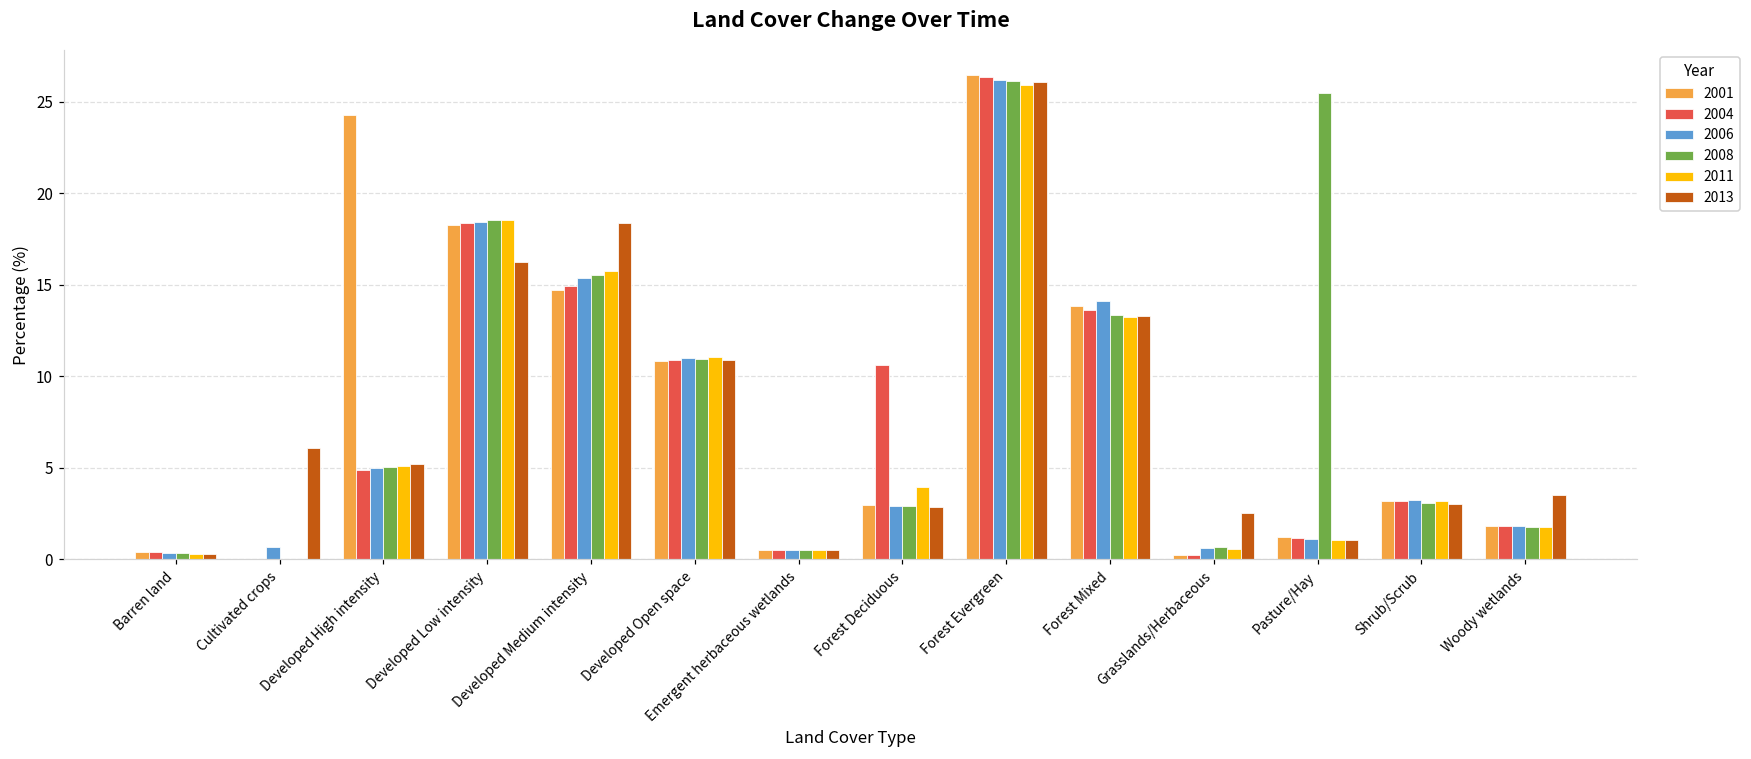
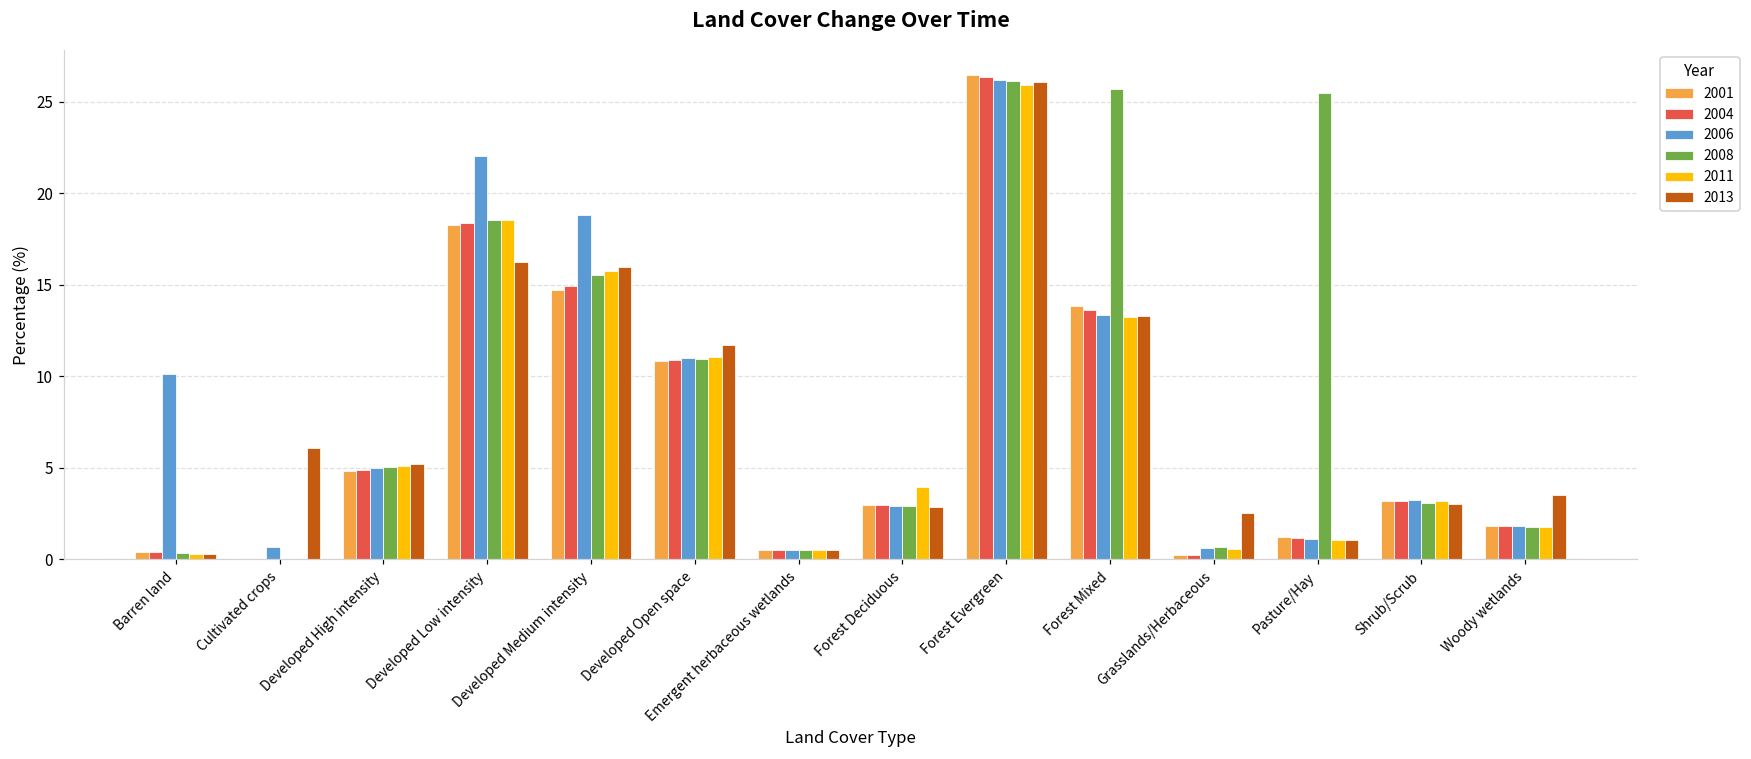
  {
    "2001": {
      "Barren land": 0.4,
-     "Developed High intensity": 24.2,
+     "Developed High intensity": 4.8,
      "Developed Low intensity": 18.3,
      "Developed Medium intensity": 14.7,
      "Developed Open space": 10.9,
      "Emergent herbaceous wetlands": 0.5,
      "Forest Deciduous": 3.0,
      "Forest Evergreen": 26.5,
      "Forest Mixed": 13.8,
      "Grasslands/Herbaceous": 0.3,
      "Pasture/Hay": 1.2,
      "Shrub/Scrub": 3.2,
      "Woody wetlands": 1.8
    },
    "2004": {
      "Barren land": 0.4,
      "Developed High intensity": 4.9,
      "Developed Low intensity": 18.4,
      "Developed Medium intensity": 15.0,
      "Developed Open space": 10.9,
      "Emergent herbaceous wetlands": 0.5,
-     "Forest Deciduous": 10.6,
+     "Forest Deciduous": 3.0,
      "Forest Evergreen": 26.4,
      "Forest Mixed": 13.6,
      "Grasslands/Herbaceous": 0.2,
      "Pasture/Hay": 1.2,
      "Shrub/Scrub": 3.2,
      "Woody wetlands": 1.8
    },
    "2006": {
-     "Barren land": 0.4,
+     "Barren land": 10.1,
      "Cultivated crops": 0.7,
      "Developed High intensity": 5.0,
-     "Developed Low intensity": 18.4,
-     "Developed Medium intensity": 15.3,
+     "Developed Low intensity": 22.0,
+     "Developed Medium intensity": 18.8,
      "Developed Open space": 11.0,
      "Emergent herbaceous wetlands": 0.5,
      "Forest Deciduous": 2.9,
      "Forest Evergreen": 26.2,
-     "Forest Mixed": 14.1,
+     "Forest Mixed": 13.4,
      "Grasslands/Herbaceous": 0.6,
      "Pasture/Hay": 1.1,
      "Shrub/Scrub": 3.3,
      "Woody wetlands": 1.8
    },
    "2008": {
      "Barren land": 0.4,
      "Developed High intensity": 5.0,
      "Developed Low intensity": 18.5,
      "Developed Medium intensity": 15.5,
      "Developed Open space": 11.0,
      "Emergent herbaceous wetlands": 0.5,
      "Forest Deciduous": 2.9,
      "Forest Evergreen": 26.1,
-     "Forest Mixed": 13.3,
+     "Forest Mixed": 25.7,
      "Grasslands/Herbaceous": 0.7,
      "Pasture/Hay": 25.5,
      "Shrub/Scrub": 3.1,
      "Woody wetlands": 1.8
    },
    "2011": {
      "Barren land": 0.3,
      "Developed High intensity": 5.1,
      "Developed Low intensity": 18.5,
      "Developed Medium intensity": 15.8,
      "Developed Open space": 11.0,
      "Emergent herbaceous wetlands": 0.5,
      "Forest Deciduous": 3.9,
      "Forest Evergreen": 25.9,
      "Forest Mixed": 13.2,
      "Grasslands/Herbaceous": 0.6,
      "Pasture/Hay": 1.1,
      "Shrub/Scrub": 3.2,
      "Woody wetlands": 1.8
    },
    "2013": {
      "Barren land": 0.3,
      "Cultivated crops": 6.1,
      "Developed High intensity": 5.2,
      "Developed Low intensity": 16.2,
-     "Developed Medium intensity": 18.4,
-     "Developed Open space": 10.9,
+     "Developed Medium intensity": 16.0,
+     "Developed Open space": 11.7,
      "Emergent herbaceous wetlands": 0.5,
      "Forest Deciduous": 2.9,
      "Forest Evergreen": 26.1,
      "Forest Mixed": 13.3,
      "Grasslands/Herbaceous": 2.5,
      "Pasture/Hay": 1.1,
      "Shrub/Scrub": 3.0,
      "Woody wetlands": 3.5
    }
  }
